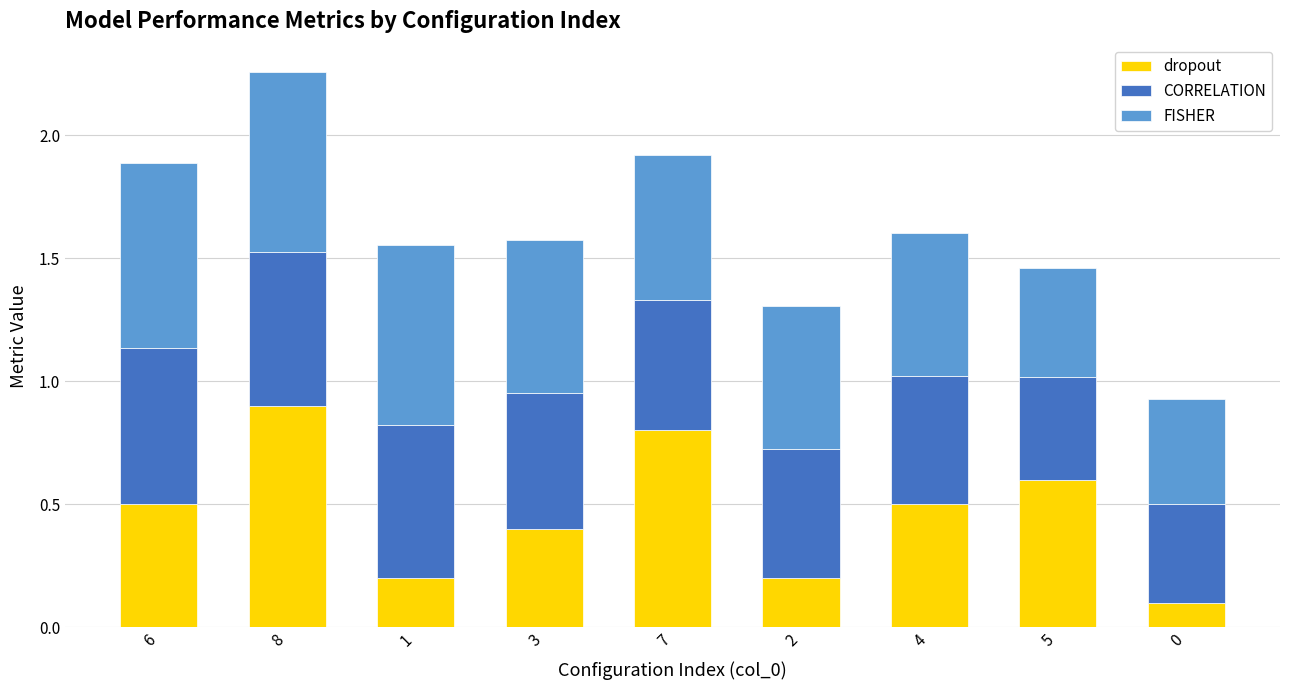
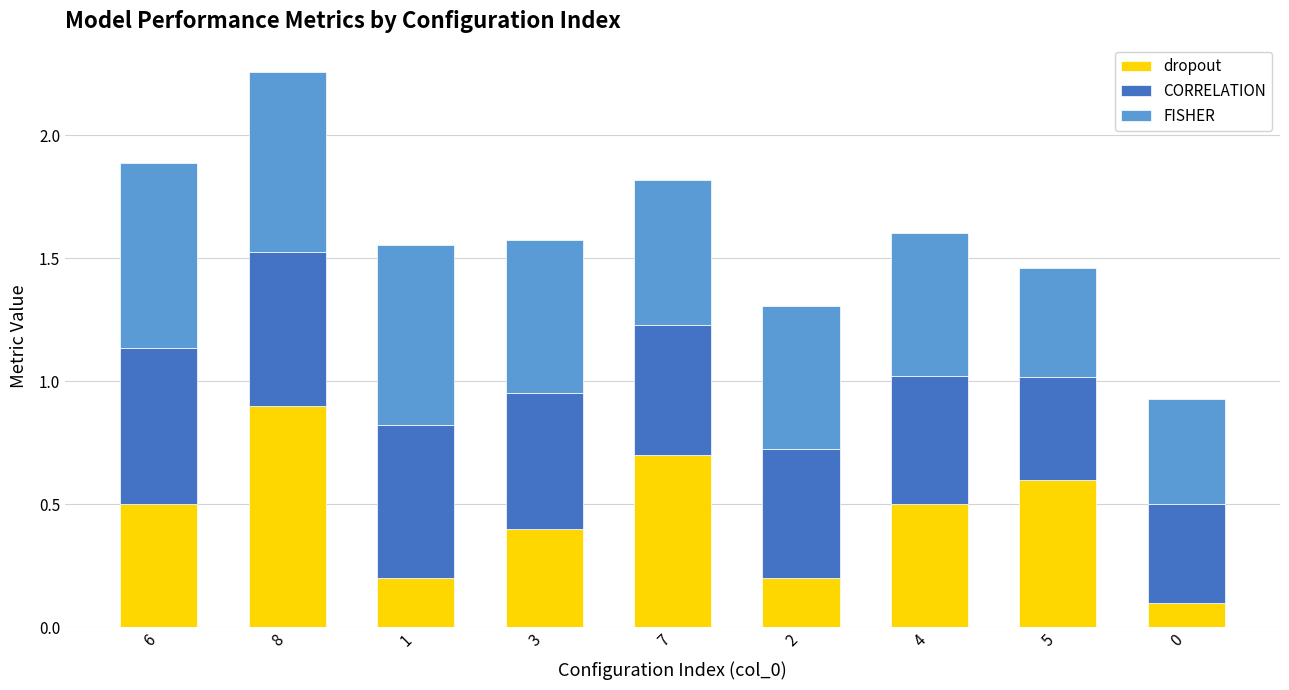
  {
    "dropout": {
      "6": 0.5,
      "8": 0.9,
      "1": 0.2,
      "3": 0.4,
-     "7": 0.8,
+     "7": 0.7,
      "2": 0.2,
      "4": 0.5,
      "5": 0.6,
      "0": 0.1
    }
  }
